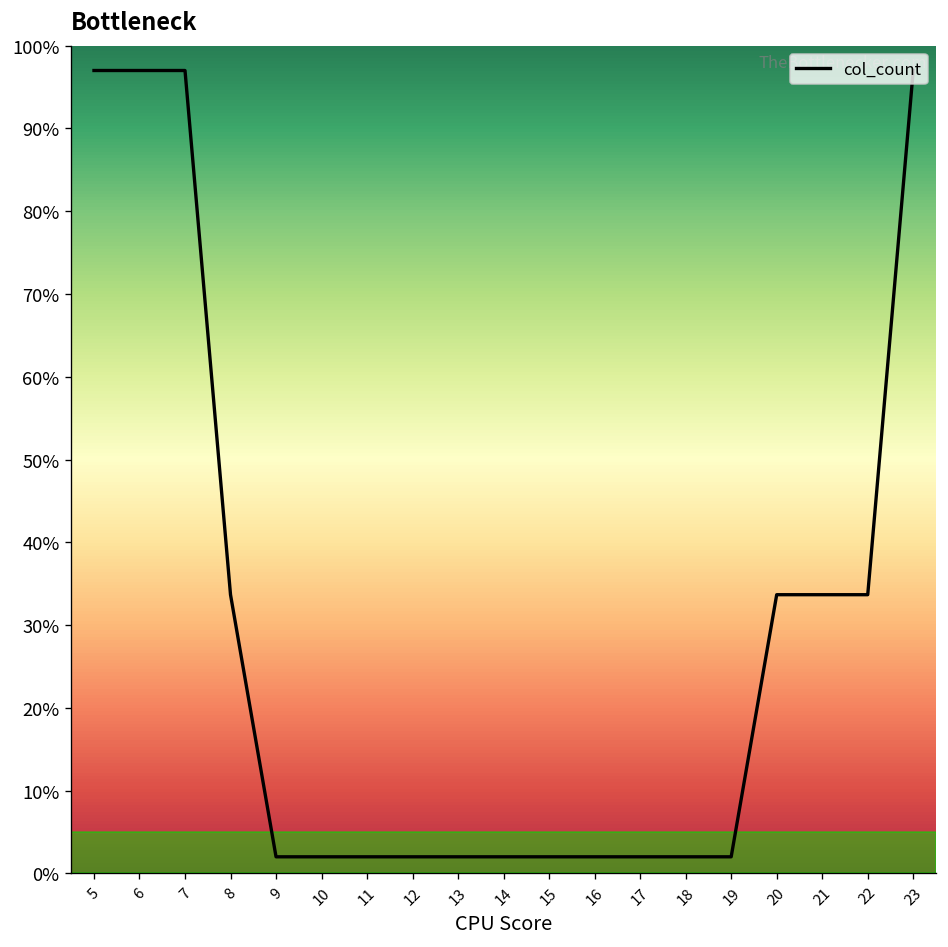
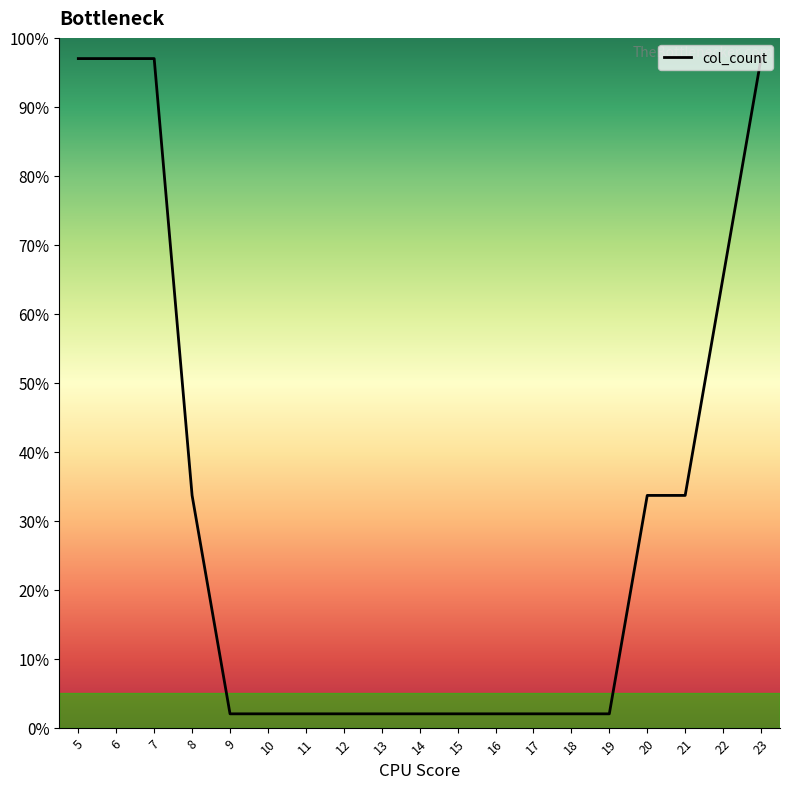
  {
    "5": "97%",
    "6": "97%",
    "7": "97%",
    "8": "34%",
    "20": "34%",
    "21": "34%",
-   "22": "34%"
+   "22": "65%"
  }
